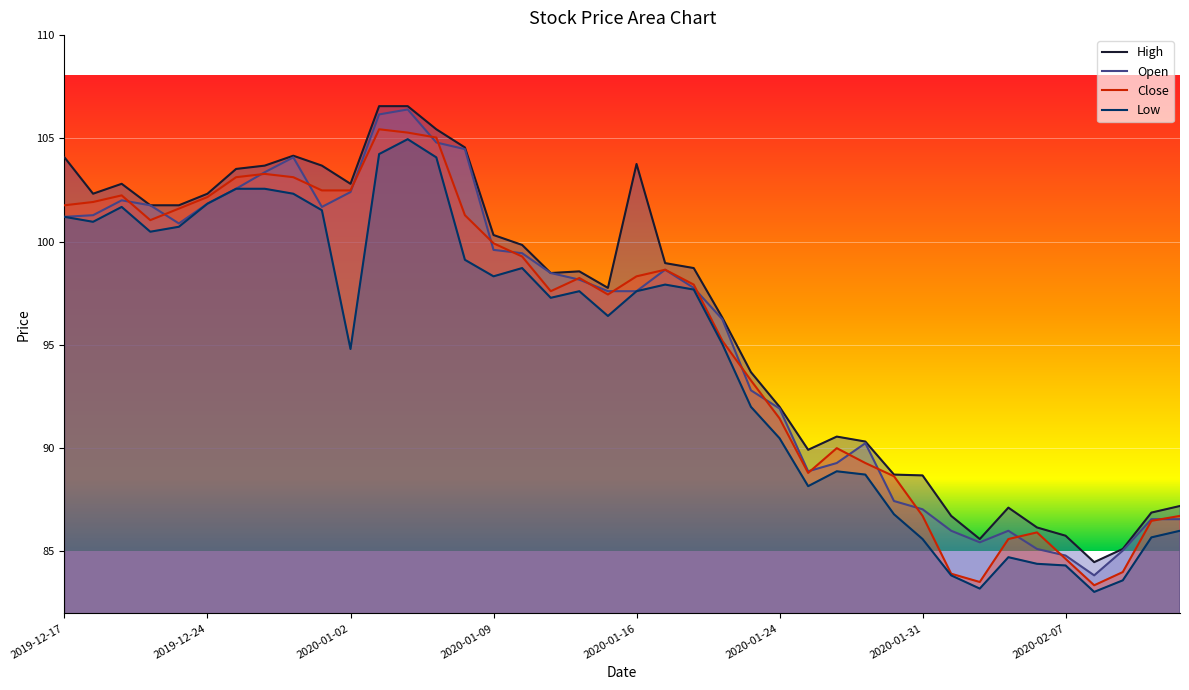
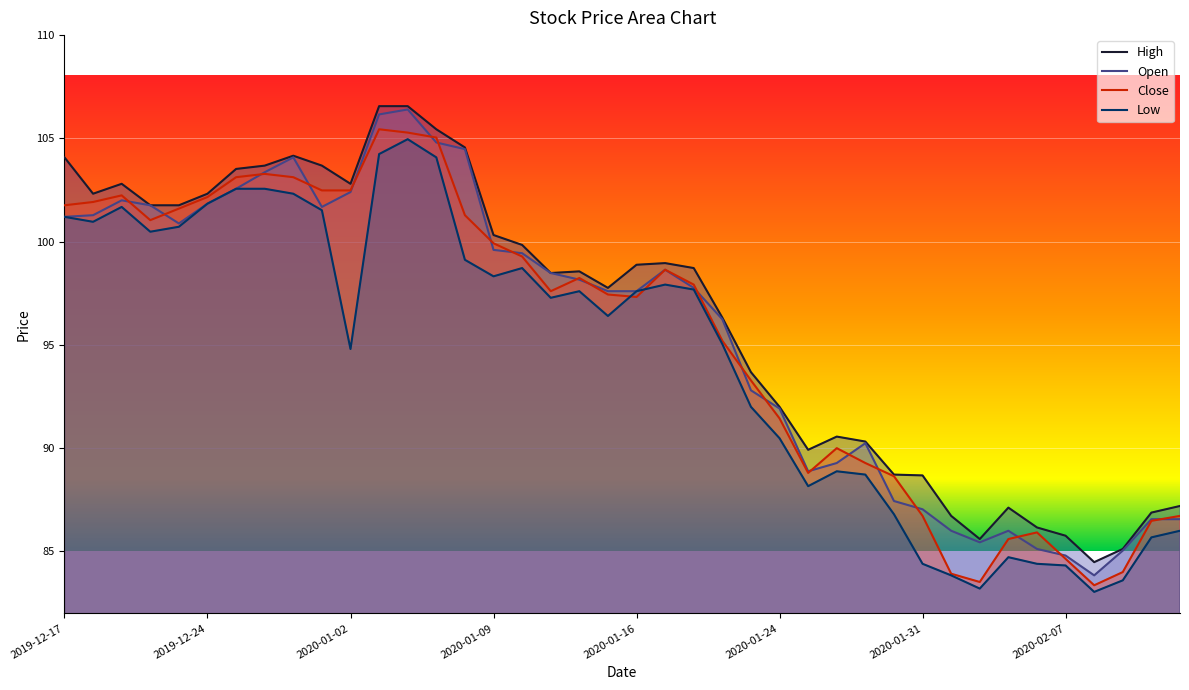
  {
    "High": {
      "2019-12-17": 104.1,
      "2019-12-24": 102.3,
      "2020-01-02": 102.8,
      "2020-01-09": 100.3,
-     "2020-01-16": 103.8,
+     "2020-01-16": 98.9,
      "2020-01-31": 88.7,
      "2020-02-07": 85.8
    },
    "Open": {
      "2020-01-09": 99.6,
      "2020-01-31": 87.0,
      "2020-02-07": 84.8
    },
    "Close": {
      "2019-12-17": 101.8,
      "2019-12-24": 102.2,
      "2020-01-09": 99.9,
-     "2020-01-16": 98.3,
+     "2020-01-16": 97.3,
      "2020-01-24": 91.4,
      "2020-01-31": 86.7,
      "2020-02-07": 84.6
    },
    "Low": {
      "2020-01-02": 94.8,
      "2020-01-09": 98.3,
      "2020-01-24": 90.5,
-     "2020-01-31": 85.6,
+     "2020-01-31": 84.4,
      "2020-02-07": 84.3
    }
  }
